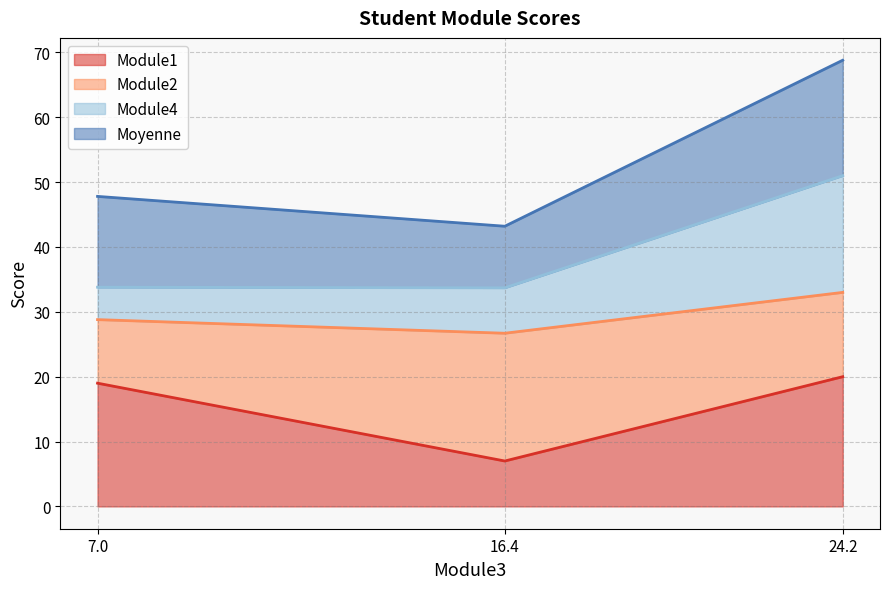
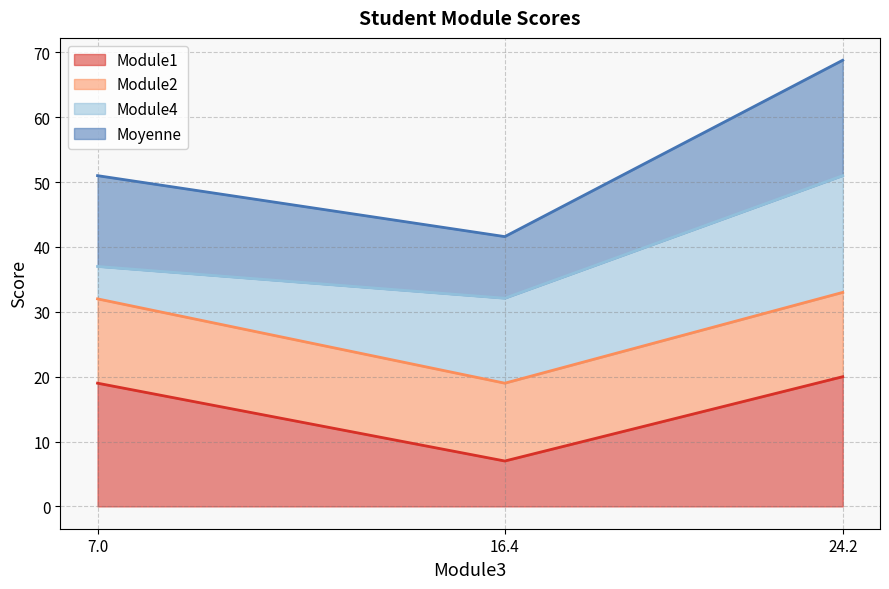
  {
    "Module1": {
      "7.0": 19,
      "16.4": 7,
      "24.2": 20
    },
    "Module2": {
-     "7.0": 10,
-     "16.4": 20,
+     "7.0": 13,
+     "16.4": 12,
      "24.2": 13
    },
    "Module4": {
      "7.0": 5,
-     "16.4": 7,
+     "16.4": 13,
      "24.2": 18
    },
    "Moyenne": {
      "7.0": 14,
      "16.4": 10,
      "24.2": 18
    }
  }
